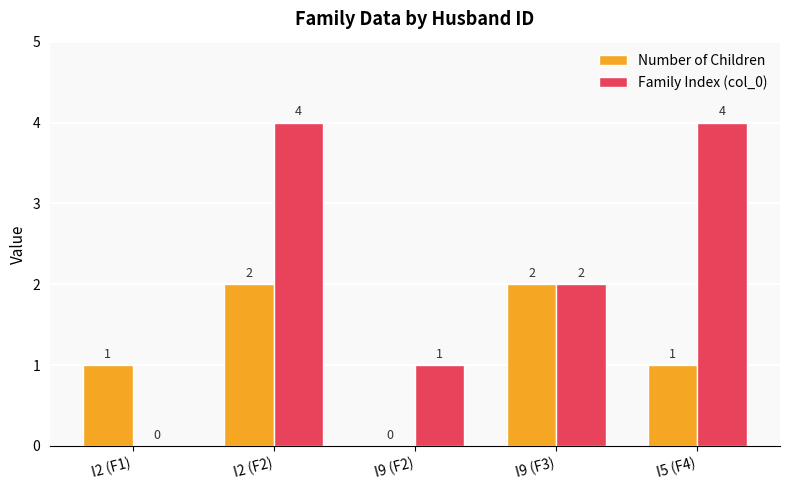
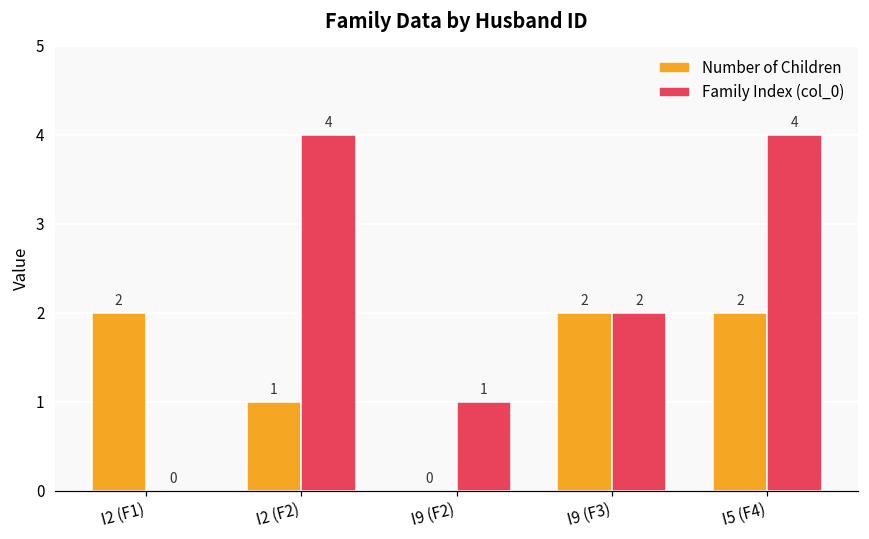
  {
    "Number of Children": {
-     "I2 (F1)": 1,
-     "I2 (F2)": 2,
+     "I2 (F1)": 2,
+     "I2 (F2)": 1,
      "I9 (F2)": 0,
      "I9 (F3)": 2,
-     "I5 (F4)": 1
+     "I5 (F4)": 2
    },
    "Family Index (col_0)": {
      "I2 (F1)": 0,
      "I2 (F2)": 4,
      "I9 (F2)": 1,
      "I9 (F3)": 2,
      "I5 (F4)": 4
    }
  }
